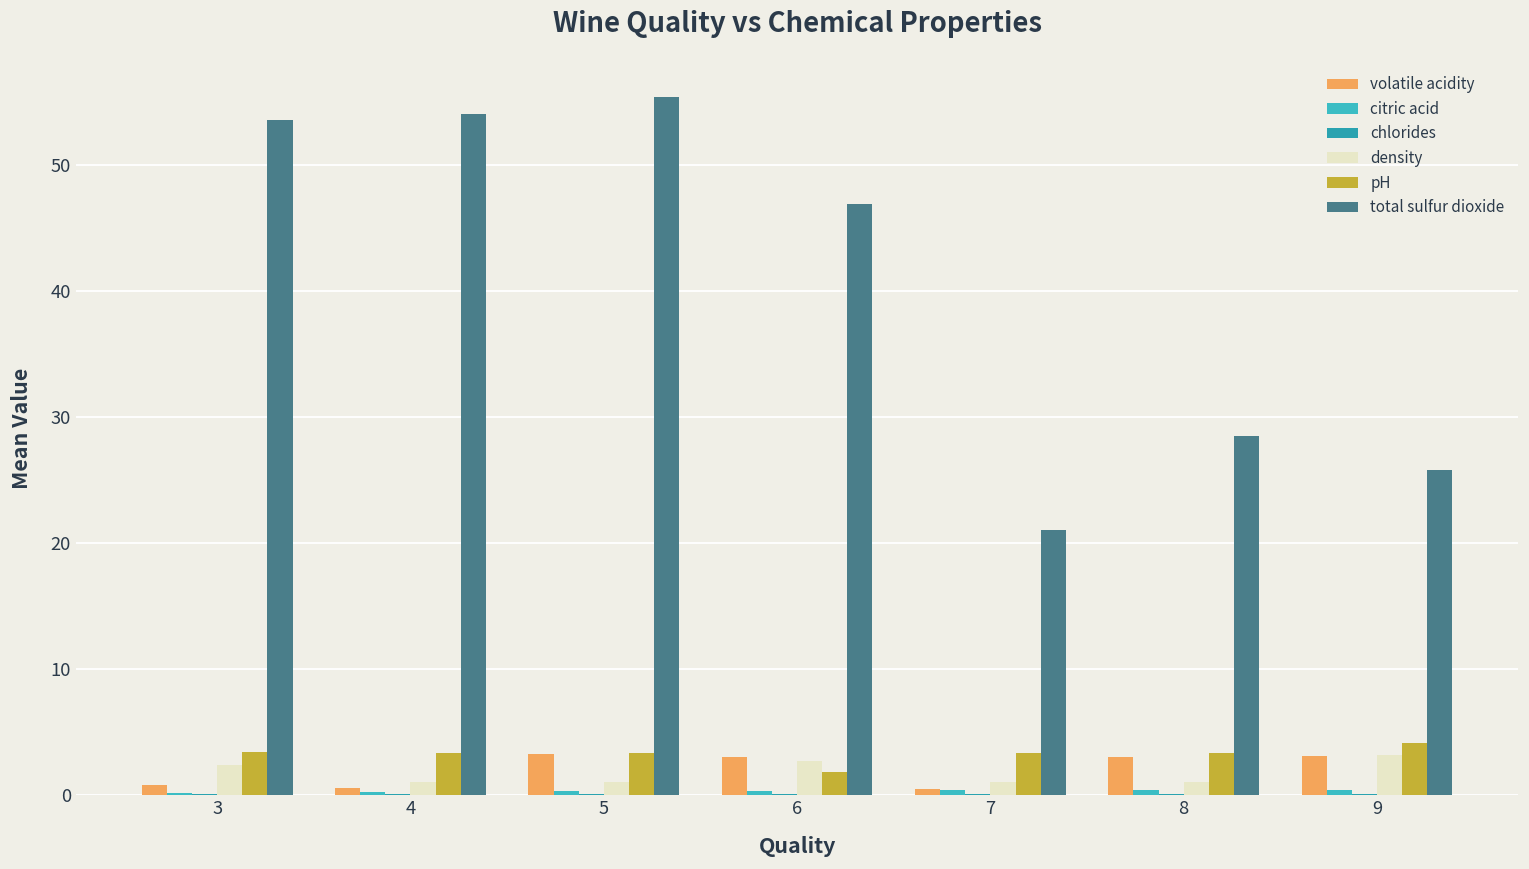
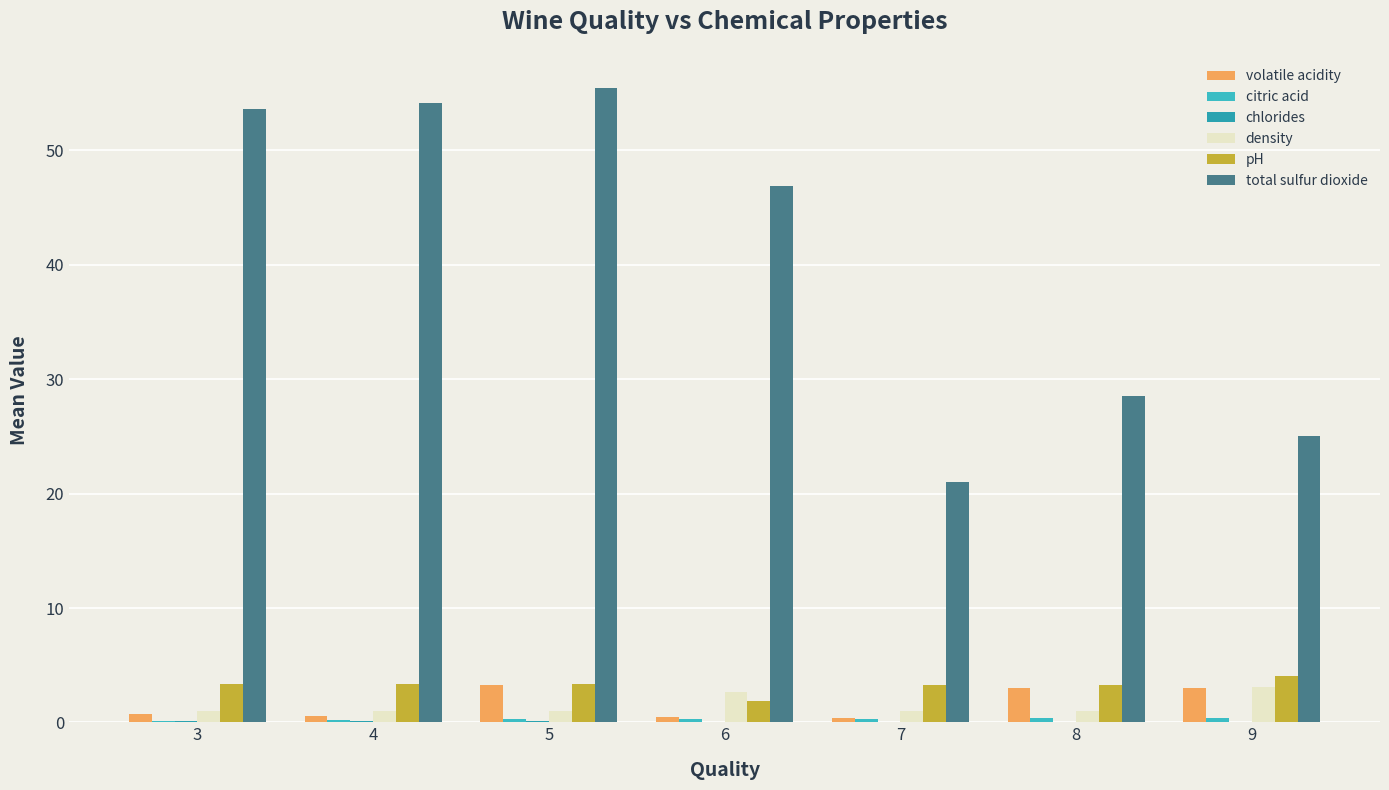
  {
    "volatile acidity": {
      "3": 0.7,
      "4": 0.5,
      "5": 3.3,
-     "6": 3.0,
+     "6": 0.5,
      "7": 0.4,
      "8": 3.0,
      "9": 3.0
    },
    "density": {
-     "3": 2.4,
+     "3": 1.0,
      "4": 1.0,
      "5": 1.0,
      "6": 2.7,
      "7": 1.0,
      "8": 1.0,
      "9": 3.1
    },
    "pH": {
      "3": 3.4,
      "4": 3.3,
      "5": 3.3,
      "6": 1.8,
      "7": 3.3,
      "8": 3.3,
      "9": 4.1
    },
    "total sulfur dioxide": {
      "3": 53.6,
      "4": 54.1,
      "5": 55.4,
      "6": 46.9,
      "7": 21.0,
      "8": 28.5,
-     "9": 25.8
+     "9": 25.0
    }
  }
